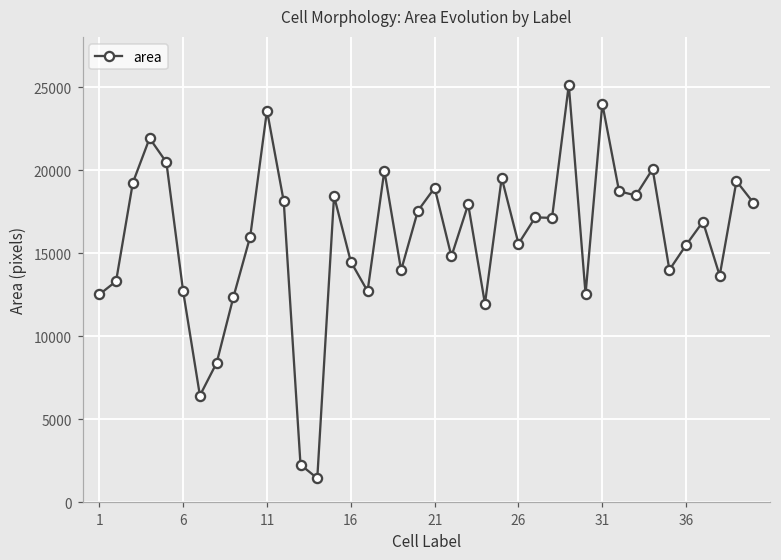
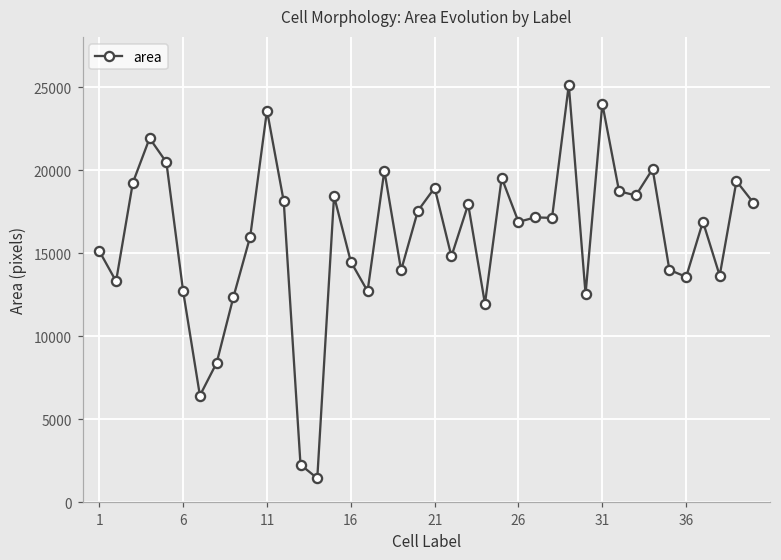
  {
-   "1": 12500,
+   "1": 15100,
    "6": 12700,
    "11": 23600,
    "16": 14500,
    "21": 18900,
-   "26": 15600,
+   "26": 16900,
    "31": 24000,
-   "36": 15500
+   "36": 13600
  }
